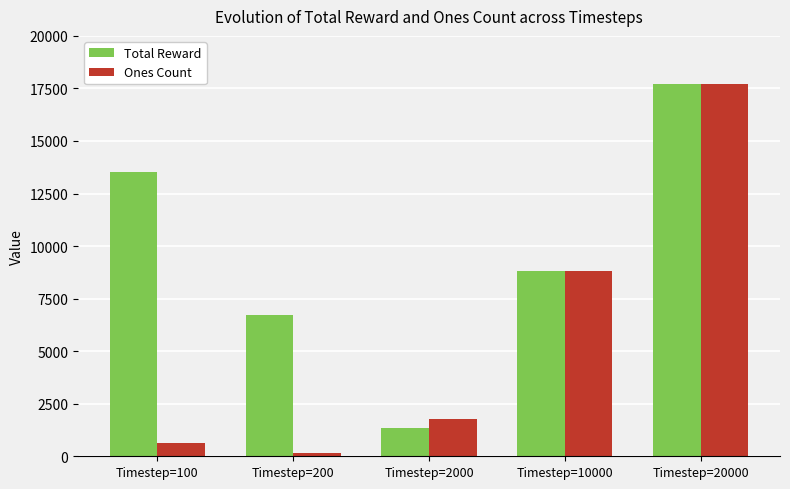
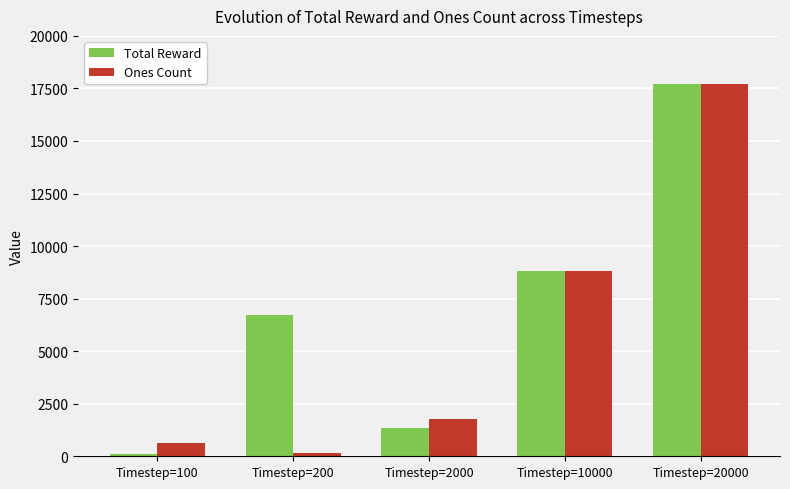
  {
    "Total Reward": {
-     "Timestep=100": 13500,
+     "Timestep=100": 100,
      "Timestep=200": 6700,
      "Timestep=2000": 1400,
      "Timestep=10000": 8800,
      "Timestep=20000": 17700
    },
    "Ones Count": {
      "Timestep=100": 600,
      "Timestep=200": 200,
      "Timestep=2000": 1800,
      "Timestep=10000": 8800,
      "Timestep=20000": 17700
    }
  }
